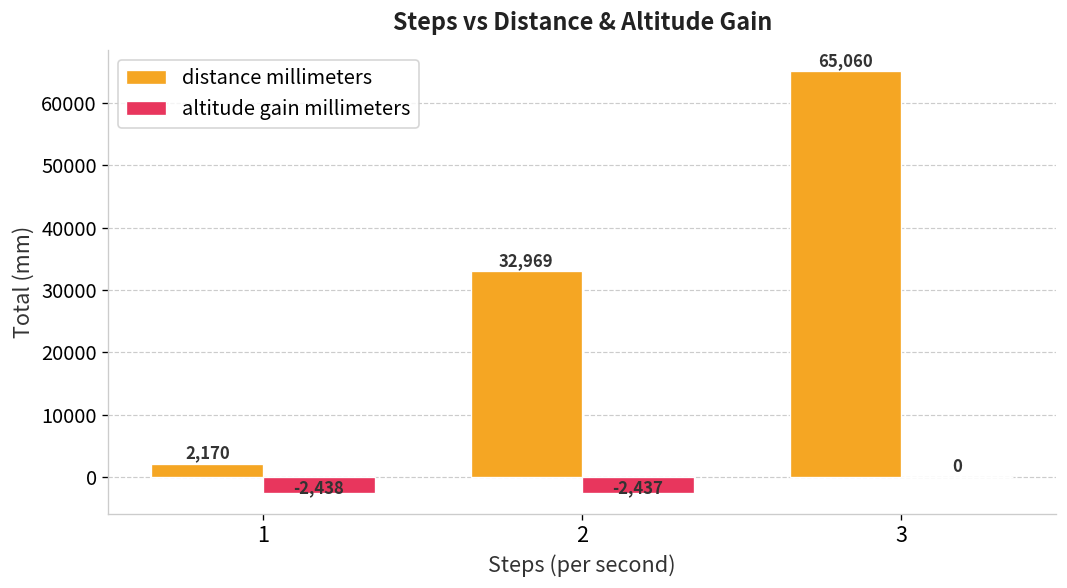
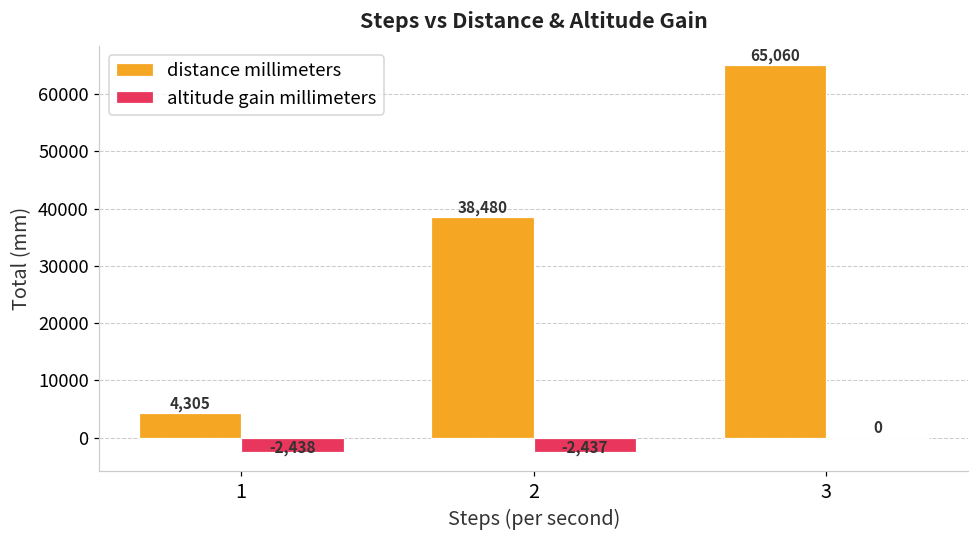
  {
    "distance millimeters": {
-     "1": "2,170",
-     "2": "32,969",
+     "1": "4,305",
+     "2": "38,480",
      "3": "65,060"
    },
    "altitude gain millimeters": {
      "1": "-2,438",
      "2": "-2,437",
      "3": "0"
    }
  }
